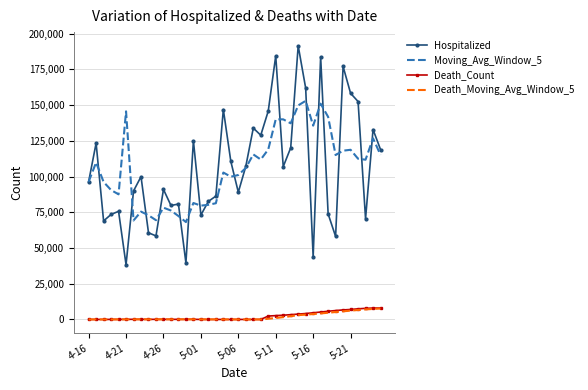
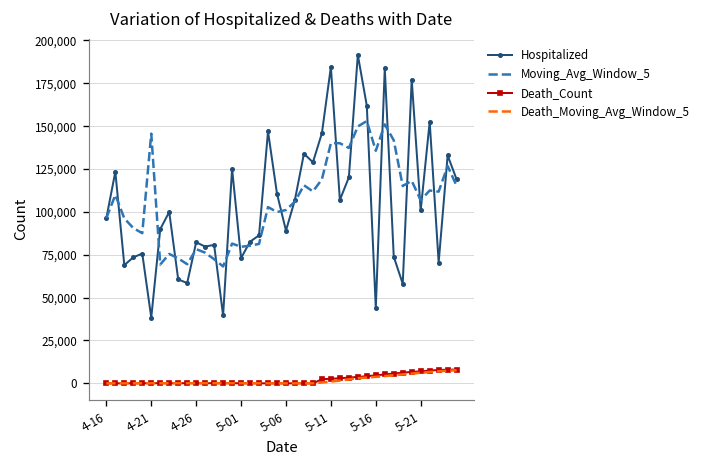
  {
    "Hospitalized": {
      "4-21": "38,000",
-     "4-26": "91,000",
+     "4-26": "82,000",
      "5-01": "73,000",
      "5-06": "89,000",
      "5-11": "185,000",
      "5-16": "44,000",
-     "5-21": "158,000"
+     "5-21": "101,000"
    },
    "Moving_Avg_Window_5": {
      "4-21": "146,000",
      "4-26": "78,000",
      "5-01": "80,000",
      "5-06": "101,000",
      "5-11": "140,000",
      "5-16": "136,000",
-     "5-21": "119,000"
+     "5-21": "107,000"
    }
  }
